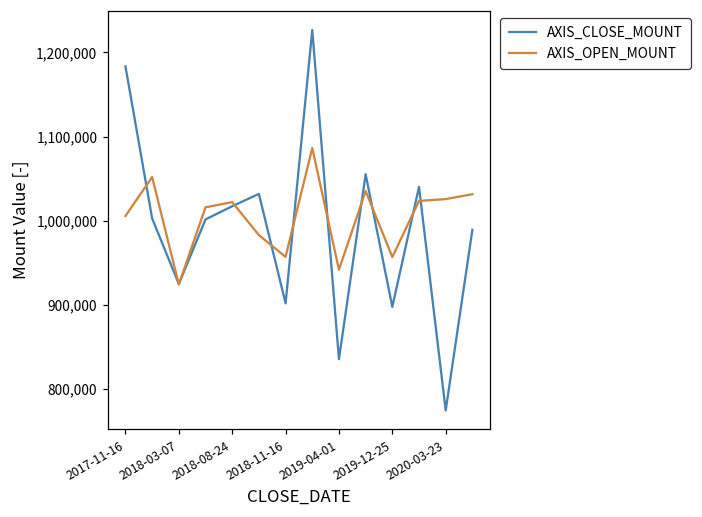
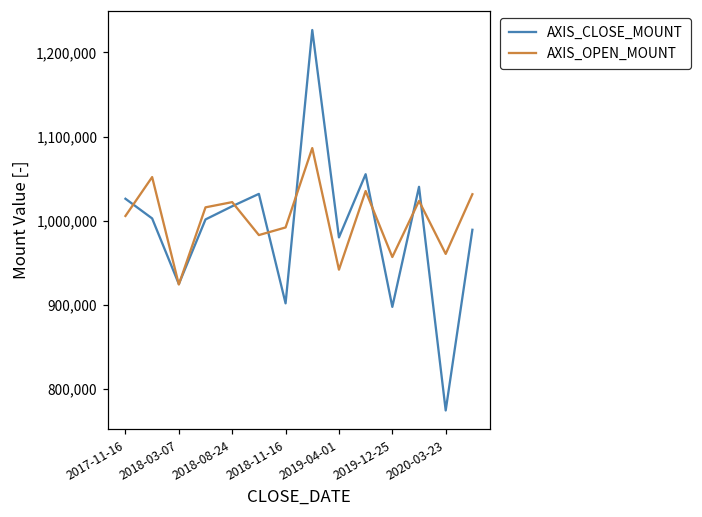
  {
    "AXIS_CLOSE_MOUNT": {
-     "2017-11-16": "1,180,000",
+     "2017-11-16": "1,030,000",
      "2018-08-24": "1,020,000",
      "2018-11-16": "900,000",
-     "2019-04-01": "840,000",
+     "2019-04-01": "980,000",
      "2019-12-25": "900,000",
      "2020-03-23": "770,000"
    },
    "AXIS_OPEN_MOUNT": {
      "2017-11-16": "1,010,000",
      "2018-08-24": "1,020,000",
-     "2018-11-16": "960,000",
+     "2018-11-16": "990,000",
      "2019-04-01": "940,000",
      "2019-12-25": "960,000",
-     "2020-03-23": "1,030,000"
+     "2020-03-23": "960,000"
    }
  }
